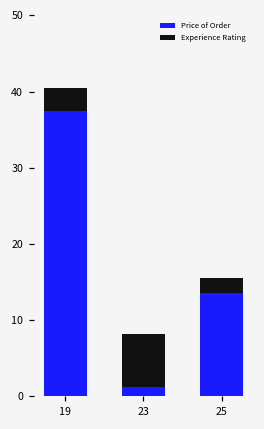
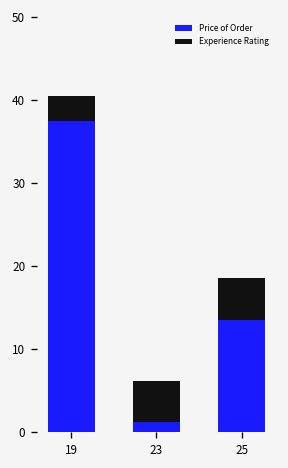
  {
    "Price of Order": {
      "19": 38,
      "23": 1,
      "25": 14
    },
    "Experience Rating": {
      "19": 3,
-     "23": 7,
-     "25": 2
+     "23": 5,
+     "25": 5
    }
  }
